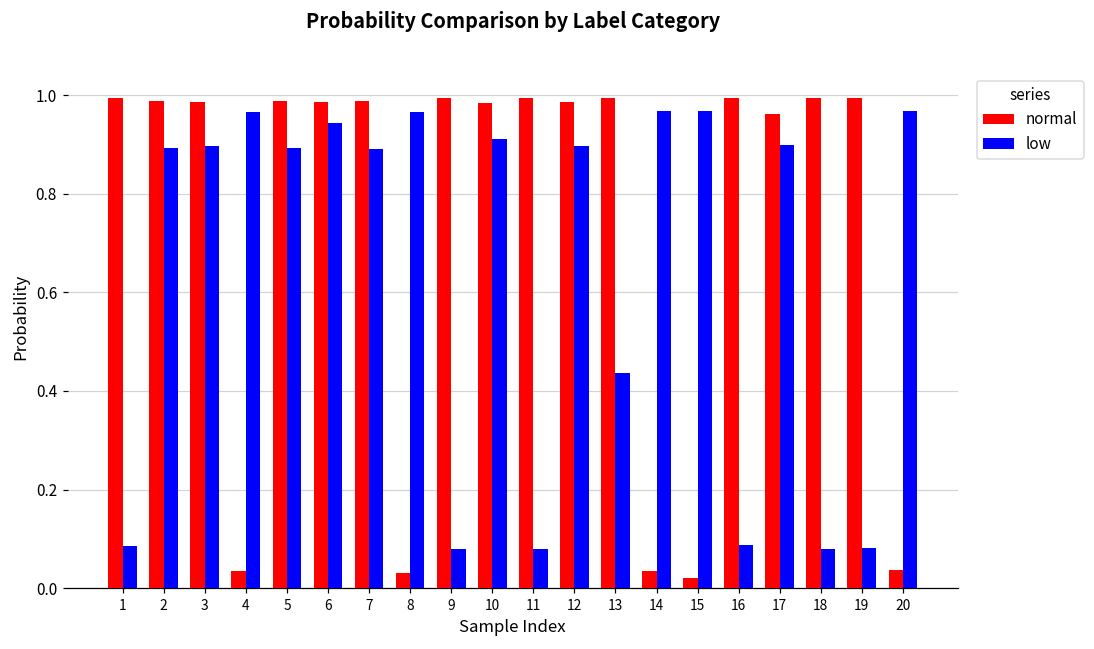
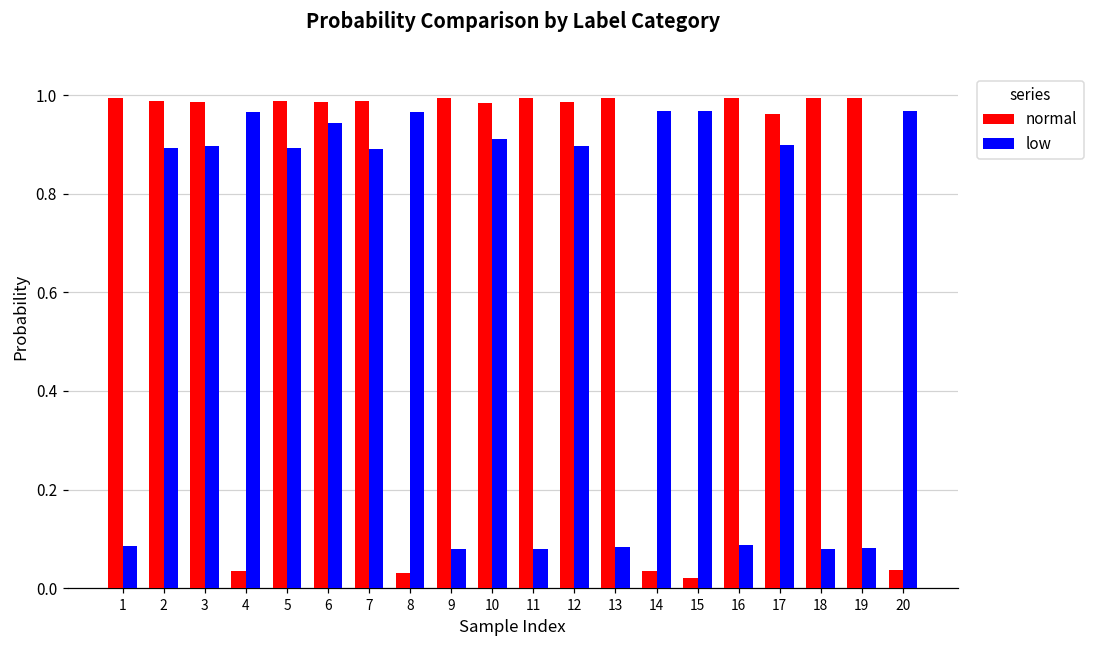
  {
    "normal": {
      "1": 0.99,
      "2": 0.99,
      "3": 0.99,
      "4": 0.03,
      "5": 0.99,
      "6": 0.99,
      "7": 0.99,
      "8": 0.03,
      "9": 0.99,
      "10": 0.98,
      "11": 0.99,
      "12": 0.99,
      "13": 0.99,
      "14": 0.03,
      "15": 0.02,
      "16": 0.99,
      "17": 0.96,
      "18": 0.99,
      "19": 0.99,
      "20": 0.04
    },
    "low": {
      "1": 0.09,
      "2": 0.89,
      "3": 0.90,
      "4": 0.97,
      "5": 0.89,
      "6": 0.94,
      "7": 0.89,
      "8": 0.97,
      "9": 0.08,
      "10": 0.91,
      "11": 0.08,
      "12": 0.90,
-     "13": 0.44,
+     "13": 0.08,
      "14": 0.97,
      "15": 0.97,
      "16": 0.09,
      "17": 0.90,
      "18": 0.08,
      "19": 0.08,
      "20": 0.97
    }
  }
